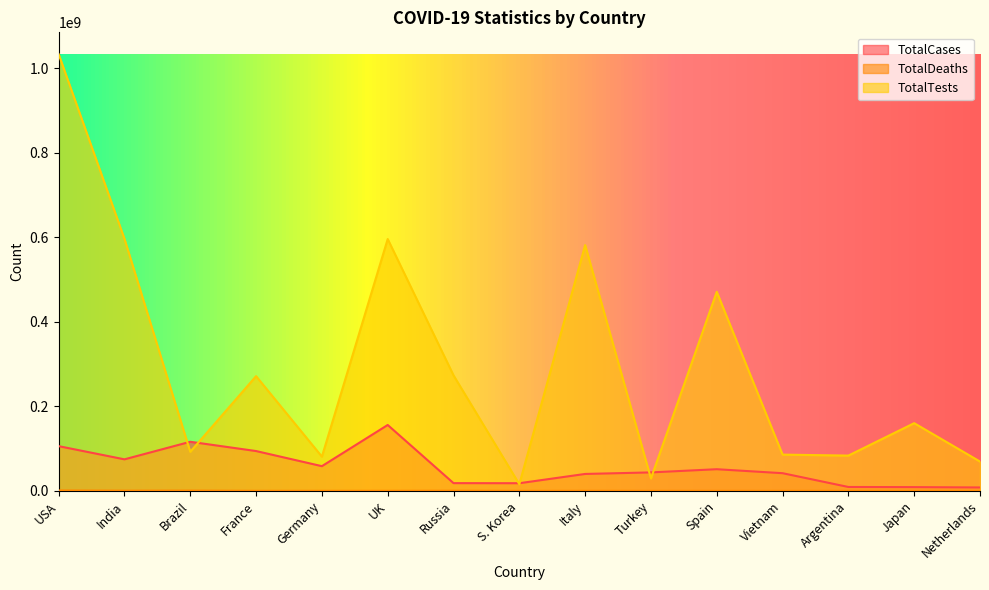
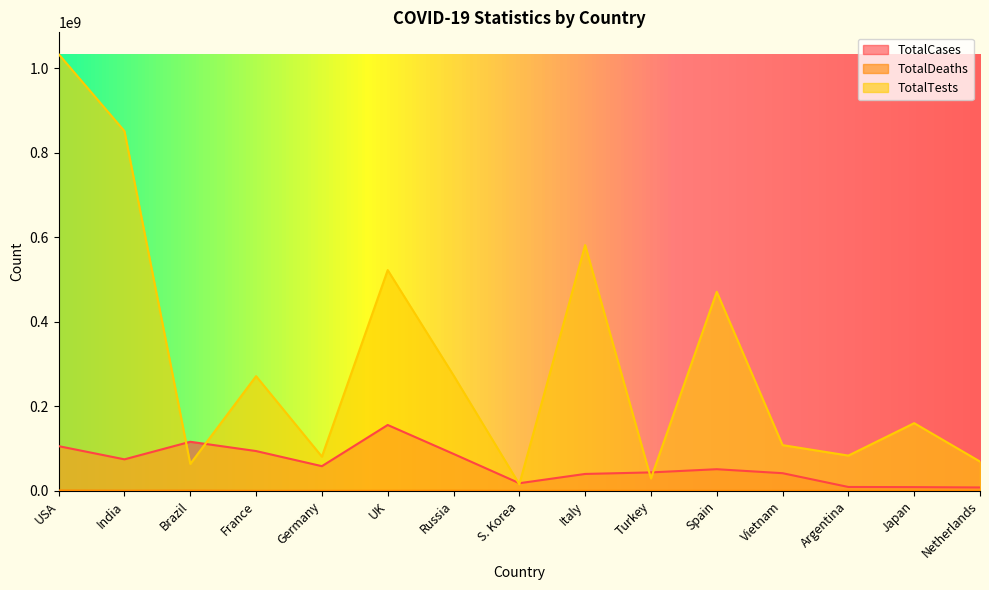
  {
    "TotalCases": {
      "USA": 110000000,
      "India": 70000000,
      "Brazil": 120000000,
      "France": 90000000,
      "Germany": 60000000,
      "UK": 160000000,
-     "Russia": 20000000,
+     "Russia": 90000000,
      "Italy": 40000000,
      "Turkey": 40000000,
      "Spain": 50000000,
      "Vietnam": 40000000,
      "Argentina": 10000000,
      "Japan": 10000000,
      "Netherlands": 10000000
    },
    "TotalDeaths": {
      "USA": 0,
      "India": 0,
      "Brazil": 0,
      "France": 0,
      "Germany": 0,
      "UK": 0,
      "Russia": 0,
      "S. Korea": 0,
      "Italy": 0,
      "Turkey": 0,
      "Spain": 0,
      "Vietnam": 0,
      "Argentina": 0,
      "Japan": 0,
      "Netherlands": 0
    },
    "TotalTests": {
      "USA": 1030000000,
-     "India": 600000000,
-     "Brazil": 90000000,
+     "India": 850000000,
+     "Brazil": 60000000,
      "France": 270000000,
      "Germany": 80000000,
-     "UK": 600000000,
+     "UK": 520000000,
      "Russia": 270000000,
      "Italy": 580000000,
      "Turkey": 30000000,
      "Spain": 470000000,
-     "Vietnam": 90000000,
+     "Vietnam": 110000000,
      "Argentina": 80000000,
      "Japan": 160000000,
      "Netherlands": 70000000
    }
  }
